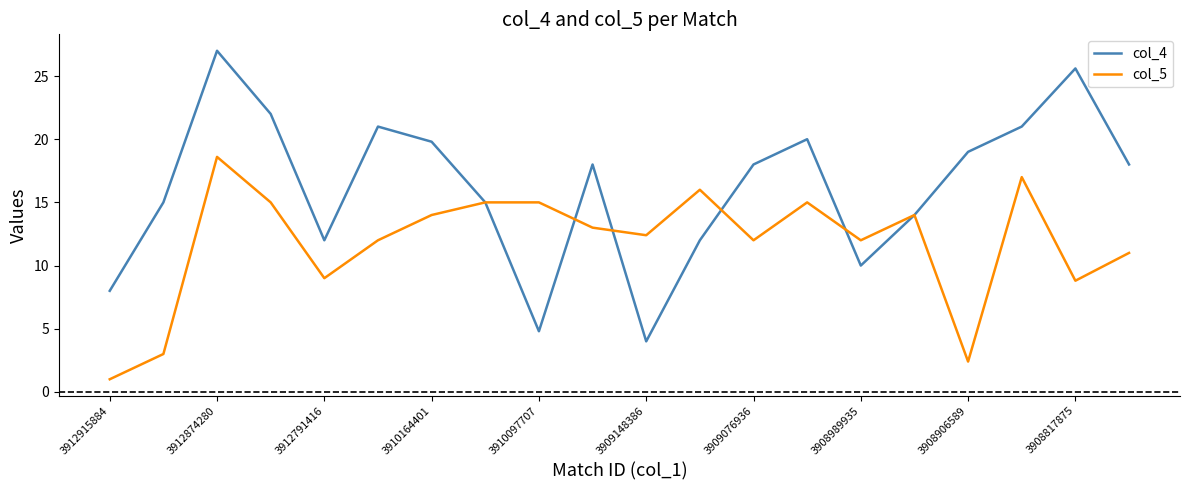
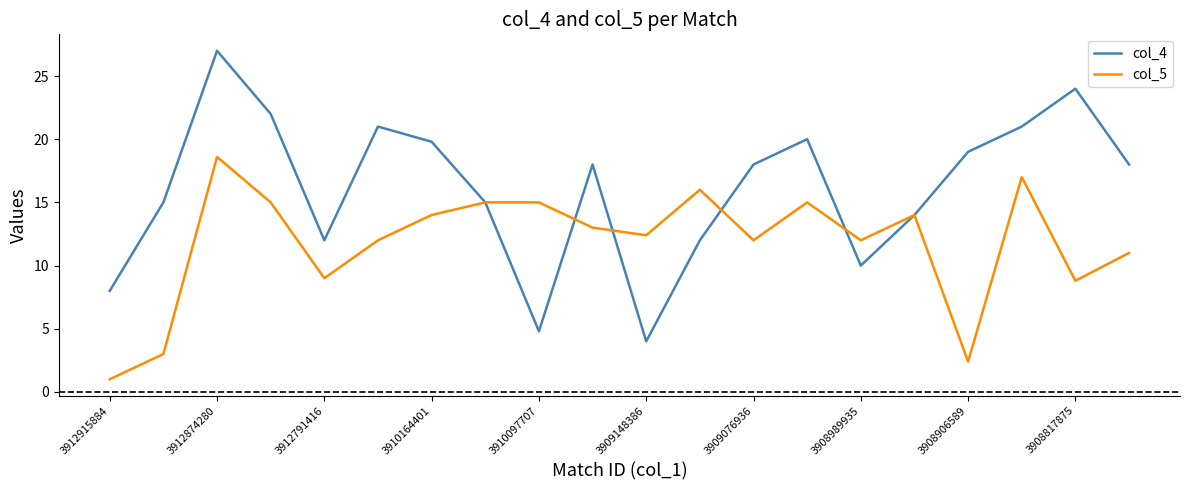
  {
    "col_4": {
      "3912915884": 8.0,
      "3912874280": 27.0,
      "3912791416": 12.0,
      "3910164401": 19.8,
      "3910097707": 4.8,
      "3909148386": 4.0,
      "3909076936": 18.0,
      "3908989935": 10.0,
      "3908906589": 19.0,
-     "3908817875": 25.6
+     "3908817875": 24.0
    },
    "col_5": {
      "3912915884": 1.0,
      "3912874280": 18.6,
      "3912791416": 9.0,
      "3910164401": 14.0,
      "3910097707": 15.0,
      "3909148386": 12.4,
      "3909076936": 12.0,
      "3908989935": 12.0,
      "3908906589": 2.4,
      "3908817875": 8.8
    }
  }
